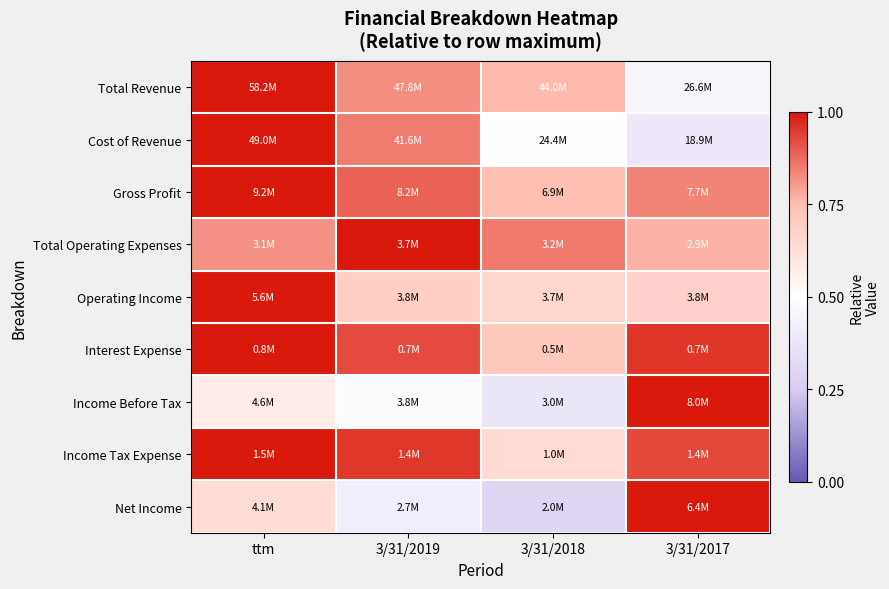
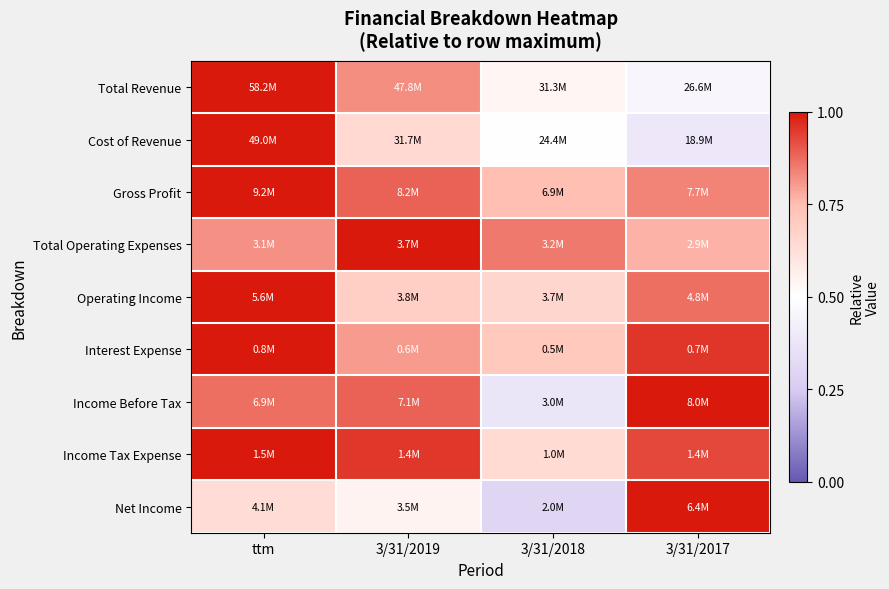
  {
    "Total Revenue": {
      "ttm": "58.2M",
      "3/31/2019": "47.8M",
-     "3/31/2018": "44.0M",
+     "3/31/2018": "31.3M",
      "3/31/2017": "26.6M"
    },
    "Cost of Revenue": {
      "ttm": "49.0M",
-     "3/31/2019": "41.6M",
+     "3/31/2019": "31.7M",
      "3/31/2018": "24.4M",
      "3/31/2017": "18.9M"
    },
    "Gross Profit": {
      "ttm": "9.2M",
      "3/31/2019": "8.2M",
      "3/31/2018": "6.9M",
      "3/31/2017": "7.7M"
    },
    "Total Operating Expenses": {
      "ttm": "3.1M",
      "3/31/2019": "3.7M",
      "3/31/2018": "3.2M",
      "3/31/2017": "2.9M"
    },
    "Operating Income": {
      "ttm": "5.6M",
      "3/31/2019": "3.8M",
      "3/31/2018": "3.7M",
-     "3/31/2017": "3.8M"
+     "3/31/2017": "4.8M"
    },
    "Interest Expense": {
      "ttm": "0.8M",
-     "3/31/2019": "0.7M",
+     "3/31/2019": "0.6M",
      "3/31/2018": "0.5M",
      "3/31/2017": "0.7M"
    },
    "Income Before Tax": {
-     "ttm": "4.6M",
-     "3/31/2019": "3.8M",
+     "ttm": "6.9M",
+     "3/31/2019": "7.1M",
      "3/31/2018": "3.0M",
      "3/31/2017": "8.0M"
    },
    "Income Tax Expense": {
      "ttm": "1.5M",
      "3/31/2019": "1.4M",
      "3/31/2018": "1.0M",
      "3/31/2017": "1.4M"
    },
    "Net Income": {
      "ttm": "4.1M",
-     "3/31/2019": "2.7M",
+     "3/31/2019": "3.5M",
      "3/31/2018": "2.0M",
      "3/31/2017": "6.4M"
    }
  }
